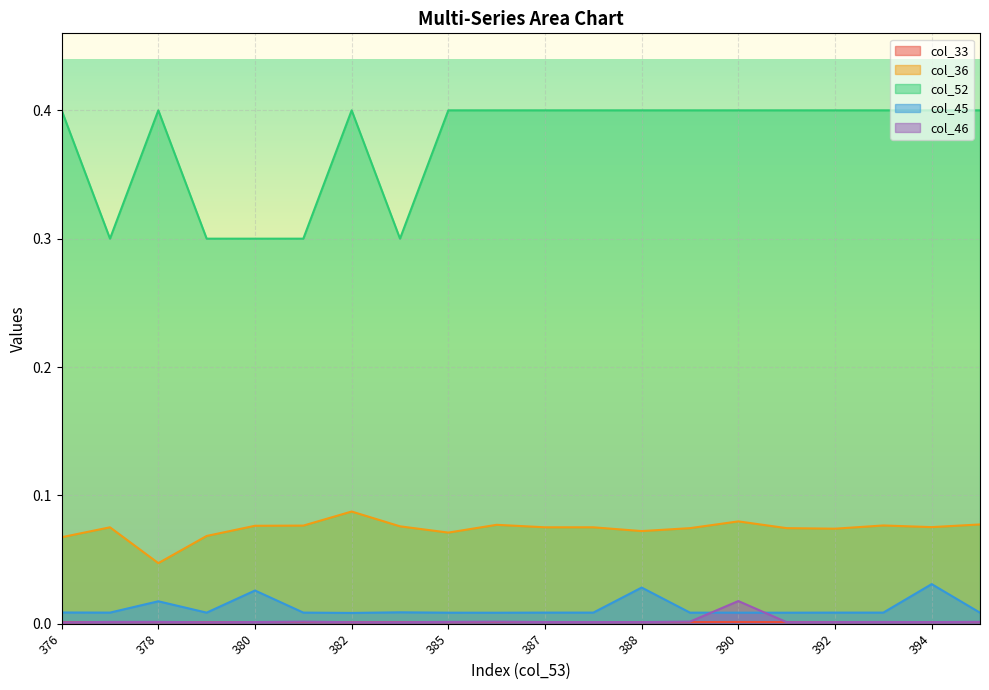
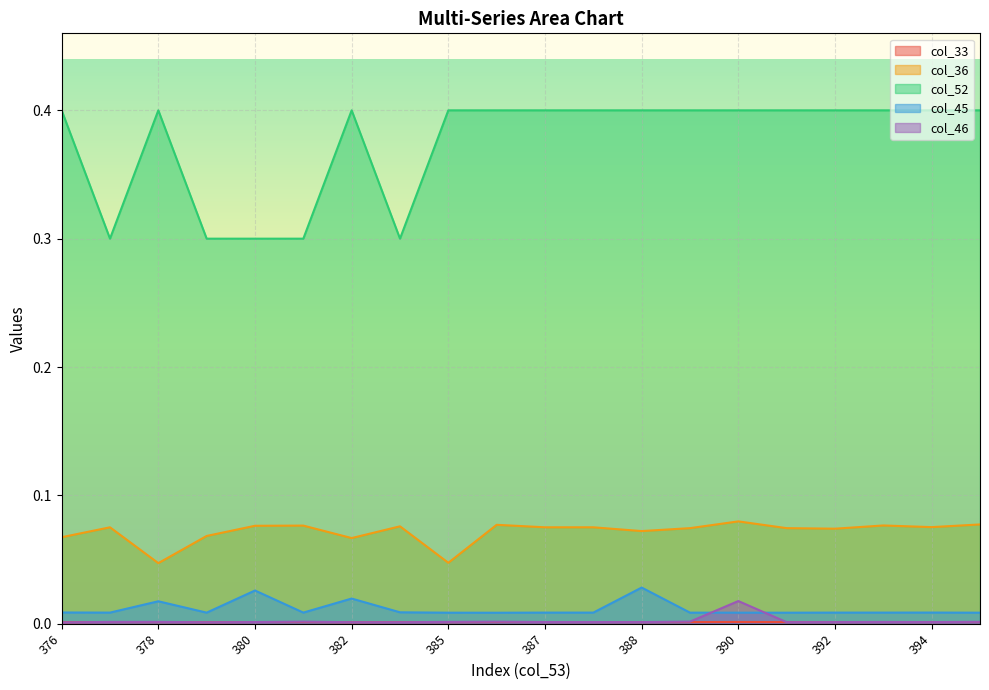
  {
    "col_33": {
      "390": 0.001
    },
    "col_36": {
      "376": 0.067,
      "378": 0.047,
      "380": 0.076,
-     "382": 0.087,
-     "385": 0.071,
+     "382": 0.067,
+     "385": 0.047,
      "388": 0.072,
      "390": 0.080,
      "392": 0.074,
      "394": 0.075
    },
    "col_52": {
      "376": 0.400,
      "378": 0.400,
      "380": 0.300,
      "382": 0.400,
      "385": 0.400,
      "388": 0.400,
      "390": 0.400,
      "392": 0.400
    },
    "col_45": {
      "376": 0.009,
      "378": 0.017,
      "380": 0.026,
-     "382": 0.008,
+     "382": 0.020,
      "385": 0.009,
      "388": 0.028,
      "390": 0.009,
      "392": 0.009,
-     "394": 0.031
+     "394": 0.009
    },
    "col_46": {
      "390": 0.018
    }
  }
